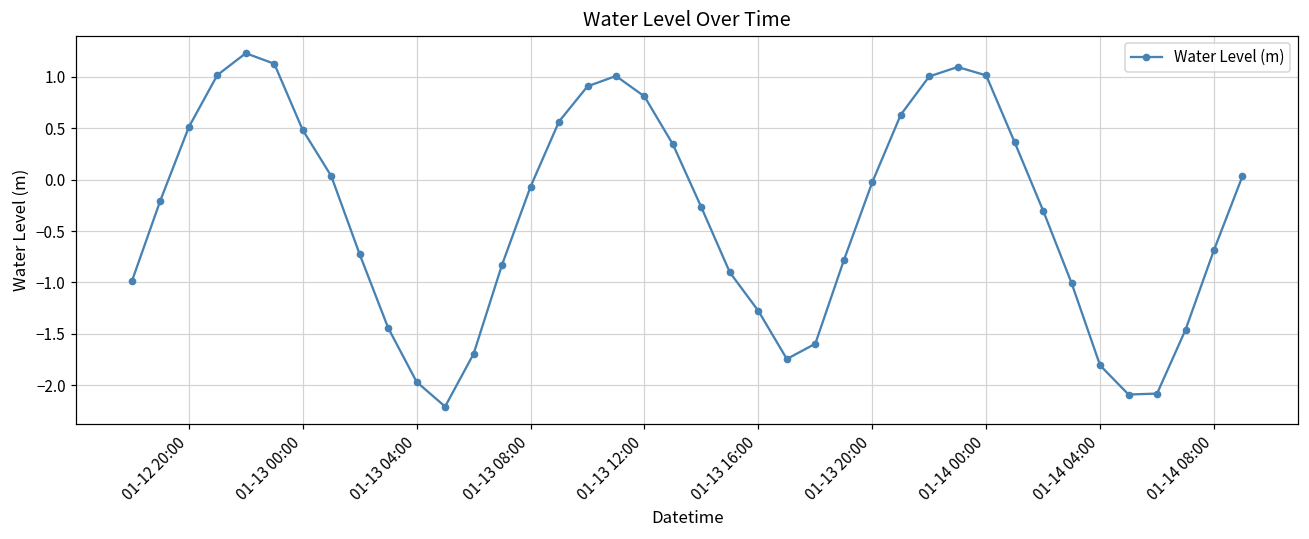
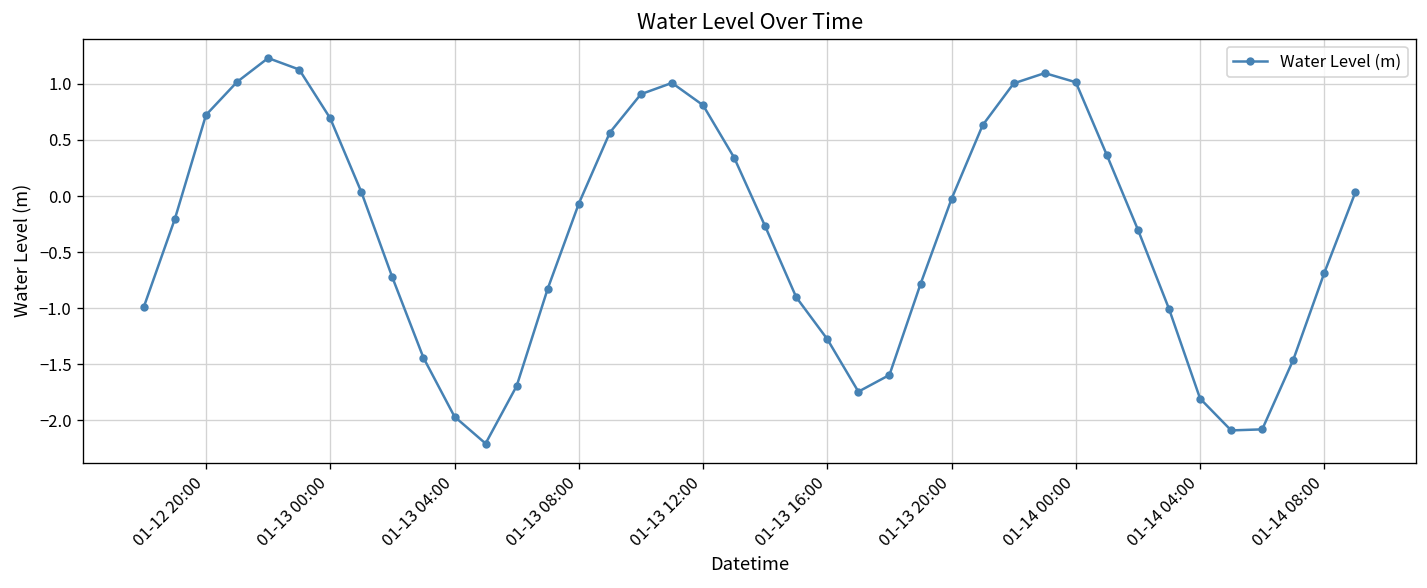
  {
-   "01-12 20:00": 0.5,
-   "01-13 00:00": 0.5,
+   "01-12 20:00": 0.7,
+   "01-13 00:00": 0.7,
    "01-13 04:00": -2.0,
    "01-13 08:00": -0.1,
    "01-13 12:00": 0.8,
    "01-13 16:00": -1.3,
    "01-13 20:00": 0.0,
    "01-14 00:00": 1.0,
    "01-14 04:00": -1.8,
    "01-14 08:00": -0.7
  }
